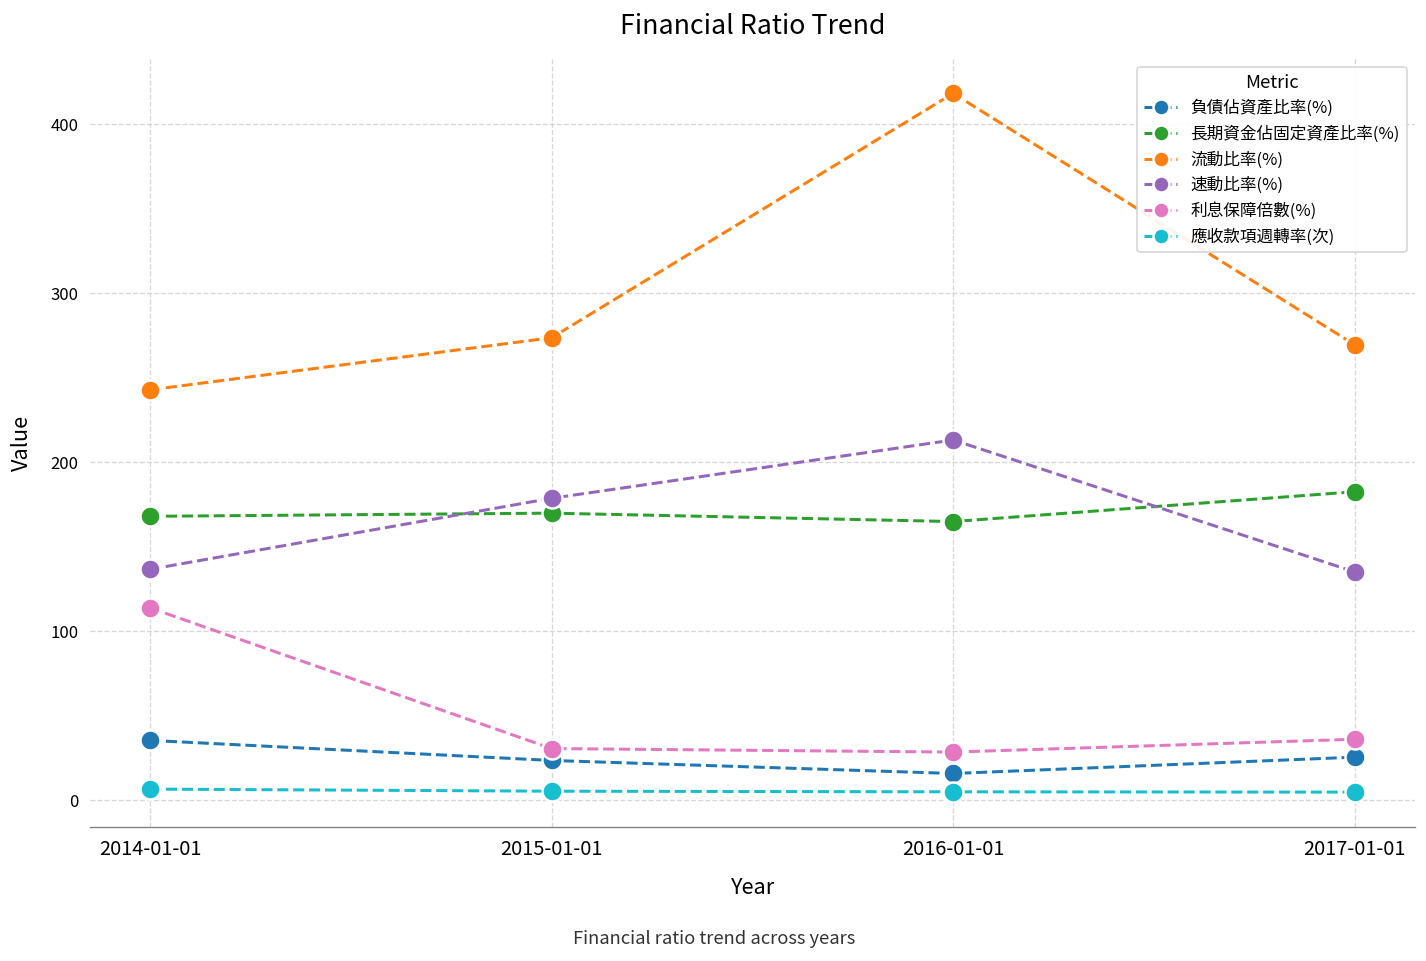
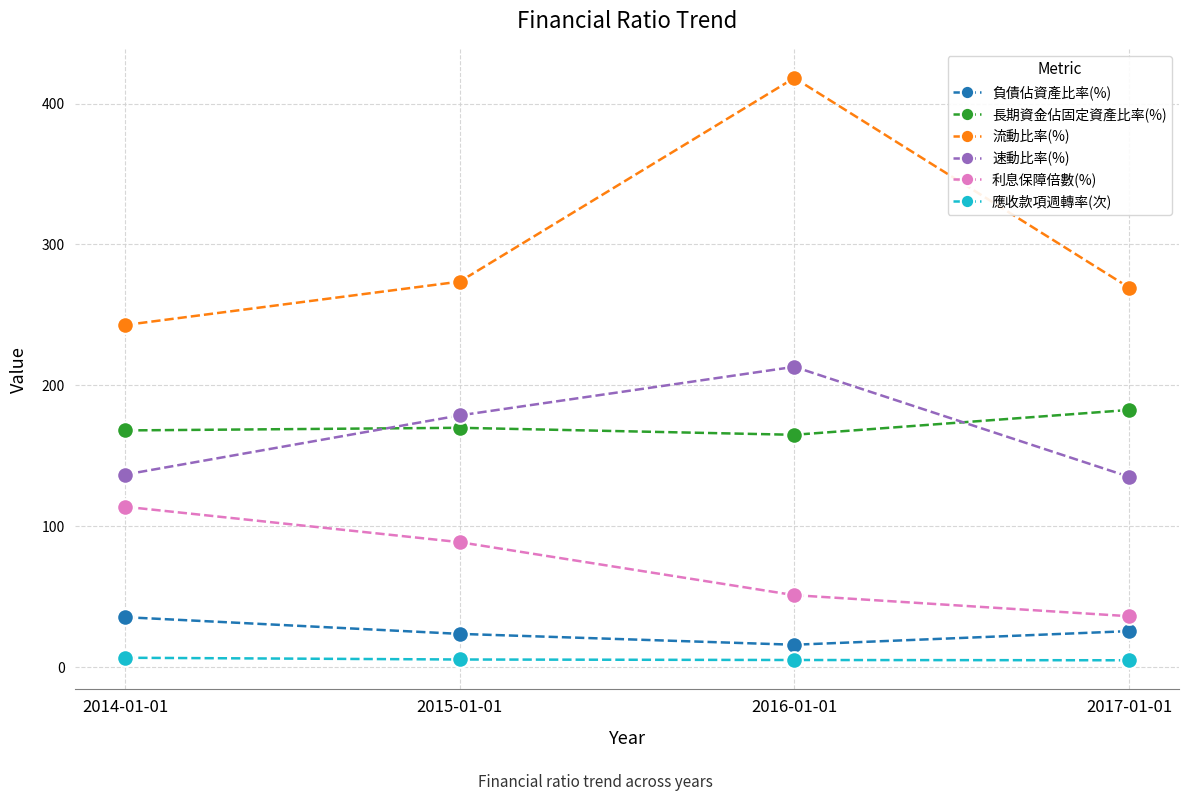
  {
    "負債佔資產比率(%)": {
      "2014-01-01": 35,
      "2015-01-01": 24,
      "2016-01-01": 16,
      "2017-01-01": 26
    },
    "長期資金佔固定資產比率(%)": {
      "2014-01-01": 168,
      "2015-01-01": 170,
      "2016-01-01": 165,
      "2017-01-01": 183
    },
    "流動比率(%)": {
      "2014-01-01": 243,
      "2015-01-01": 274,
      "2016-01-01": 418,
      "2017-01-01": 269
    },
    "速動比率(%)": {
      "2014-01-01": 137,
      "2015-01-01": 179,
      "2016-01-01": 213,
      "2017-01-01": 135
    },
    "利息保障倍數(%)": {
      "2014-01-01": 114,
-     "2015-01-01": 31,
-     "2016-01-01": 29,
+     "2015-01-01": 89,
+     "2016-01-01": 51,
      "2017-01-01": 36
    },
    "應收款項週轉率(次)": {
      "2014-01-01": 7,
      "2015-01-01": 5,
      "2016-01-01": 5,
      "2017-01-01": 5
    }
  }
